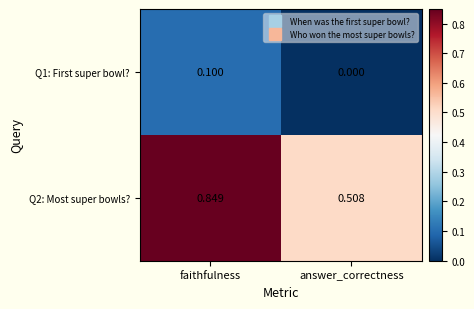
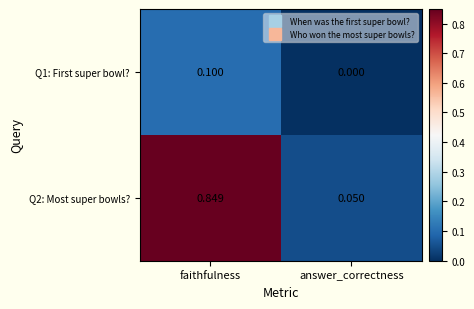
  {
    "Q1: First super bowl?": {
      "faithfulness": 0.100,
      "answer_correctness": 0.000
    },
    "Q2: Most super bowls?": {
      "faithfulness": 0.849,
-     "answer_correctness": 0.508
+     "answer_correctness": 0.050
    }
  }
